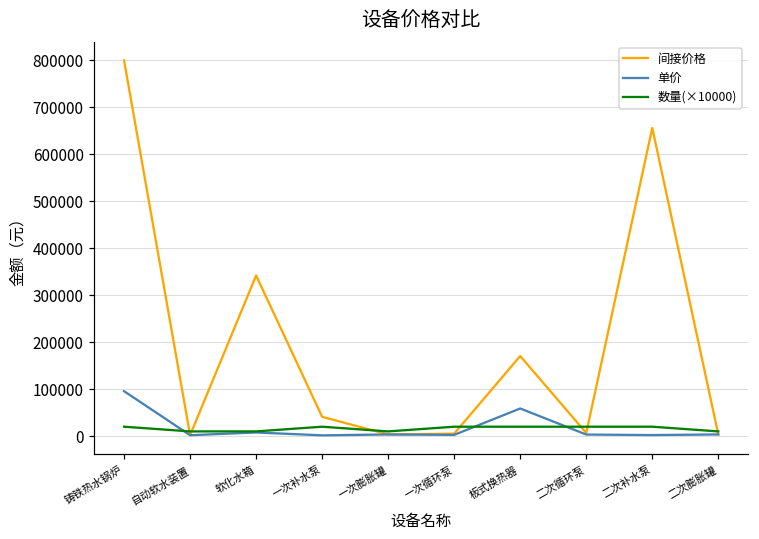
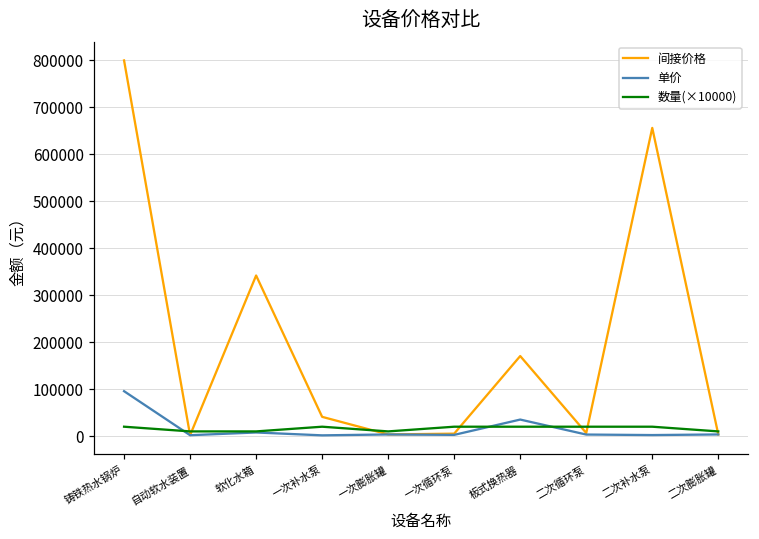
  {
    "间接价格": {
      "铸铁热水锅炉": 800000,
      "软化水箱": 340000,
      "一次补水泵": 40000,
      "板式换热器": 170000,
      "二次补水泵": 660000
    },
    "单价": {
      "铸铁热水锅炉": 100000,
      "一次补水泵": 0,
-     "板式换热器": 60000,
+     "板式换热器": 40000,
      "二次补水泵": 0
    },
    "数量(×10000)": {
      "铸铁热水锅炉": 20000,
      "自动软水装置": 10000,
      "一次补水泵": 20000,
      "一次膨胀罐": 10000,
      "一次循环泵": 20000,
      "板式换热器": 20000,
      "二次循环泵": 20000,
      "二次补水泵": 20000,
      "二次膨胀罐": 10000
    }
  }
